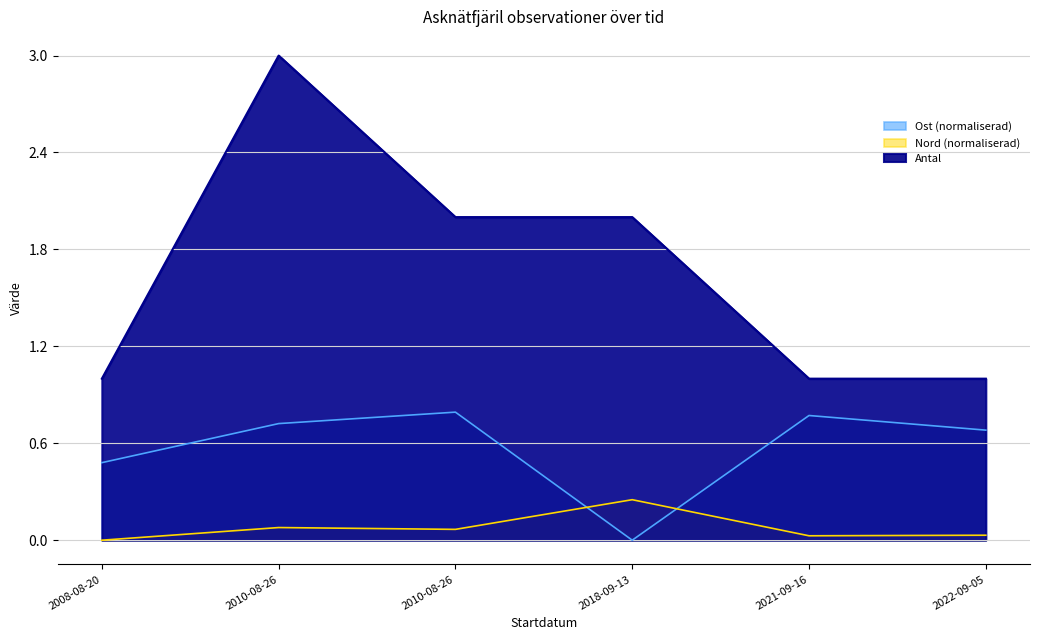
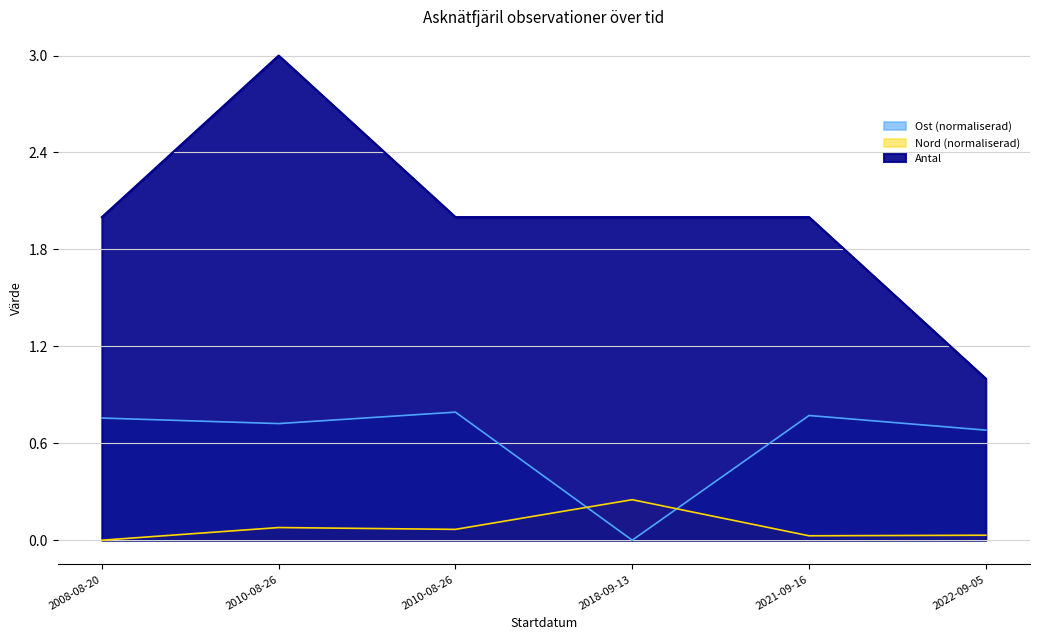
  {
    "Ost (normaliserad)": {
-     "2008-08-20": 0.48,
+     "2008-08-20": 0.76,
      "2018-09-13": 0.00,
      "2021-09-16": 0.77,
      "2022-09-05": 0.68
    },
    "Nord (normaliserad)": {
      "2008-08-20": 0.00,
      "2018-09-13": 0.25,
      "2021-09-16": 0.03,
      "2022-09-05": 0.03
    },
    "Antal": {
-     "2008-08-20": 1,
+     "2008-08-20": 2,
      "2018-09-13": 2,
-     "2021-09-16": 1,
+     "2021-09-16": 2,
      "2022-09-05": 1
    }
  }
